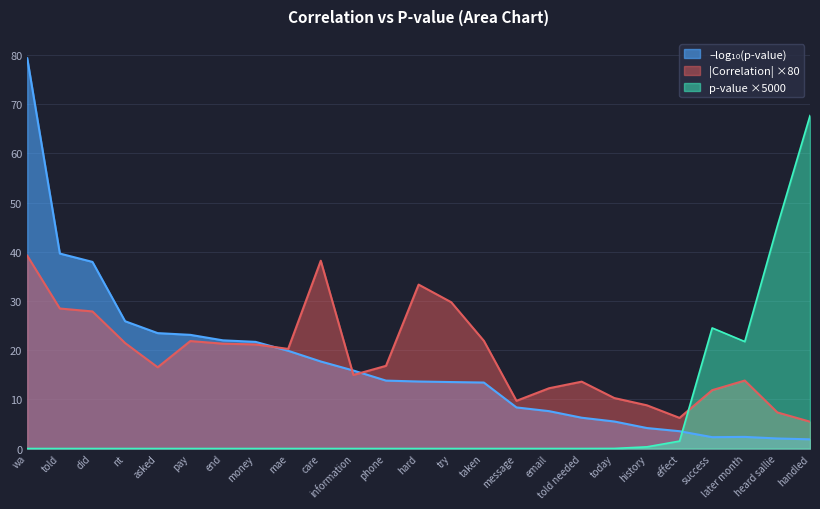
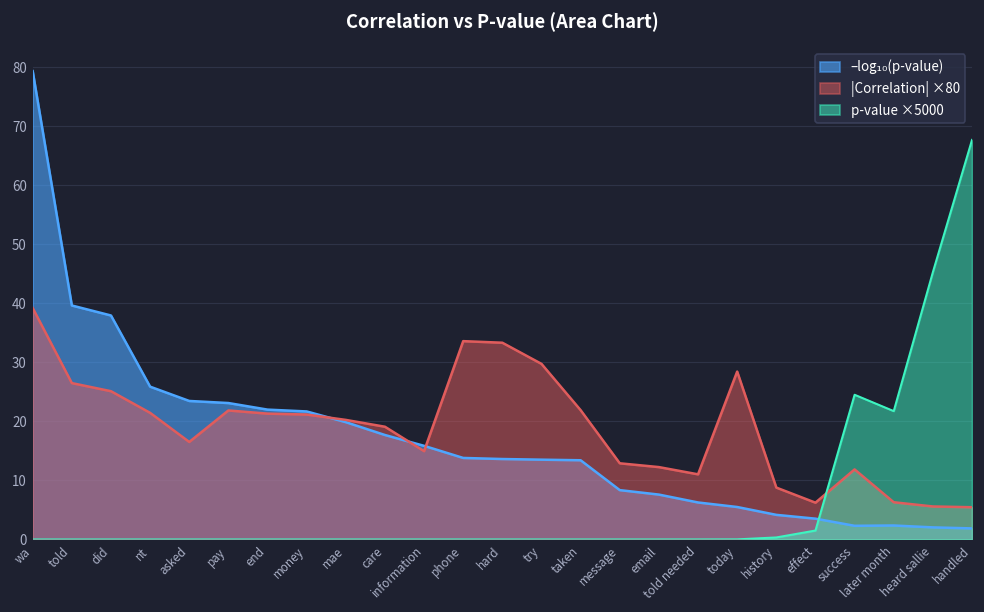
  {
    "–log₁₀(p-value)": {
      "wa": 79,
      "told": 40,
      "did": 38,
      "nt": 26,
      "asked": 23,
      "pay": 23,
      "end": 22,
      "care": 18,
      "information": 16,
      "phone": 14,
      "hard": 14,
      "try": 14,
      "taken": 13,
      "message": 8,
      "email": 8,
      "told needed": 6,
      "today": 5,
      "history": 4,
      "effect": 4,
      "success": 2,
      "later month": 2,
      "heard sallie": 2,
      "handled": 2
    },
    "|Correlation| ×80": {
      "wa": 39,
-     "told": 28,
-     "did": 28,
+     "told": 26,
+     "did": 25,
      "nt": 21,
      "asked": 17,
      "pay": 22,
      "end": 21,
-     "care": 38,
+     "care": 19,
      "information": 15,
-     "phone": 17,
+     "phone": 34,
      "hard": 33,
      "try": 30,
      "taken": 22,
-     "message": 10,
+     "message": 13,
      "email": 12,
-     "told needed": 14,
-     "today": 10,
+     "told needed": 11,
+     "today": 28,
      "history": 9,
      "effect": 6,
      "success": 12,
-     "later month": 14,
-     "heard sallie": 7,
+     "later month": 6,
+     "heard sallie": 6,
      "handled": 5
    },
    "p-value ×5000": {
      "wa": 0,
      "told": 0,
      "did": 0,
      "nt": 0,
      "asked": 0,
      "pay": 0,
      "end": 0,
      "money": 0,
      "mae": 0,
      "care": 0,
      "information": 0,
      "phone": 0,
      "hard": 0,
      "try": 0,
      "taken": 0,
      "message": 0,
      "email": 0,
      "told needed": 0,
      "today": 0,
      "history": 0,
      "effect": 2,
      "success": 25,
      "later month": 22,
      "heard sallie": 45,
      "handled": 68
    }
  }
